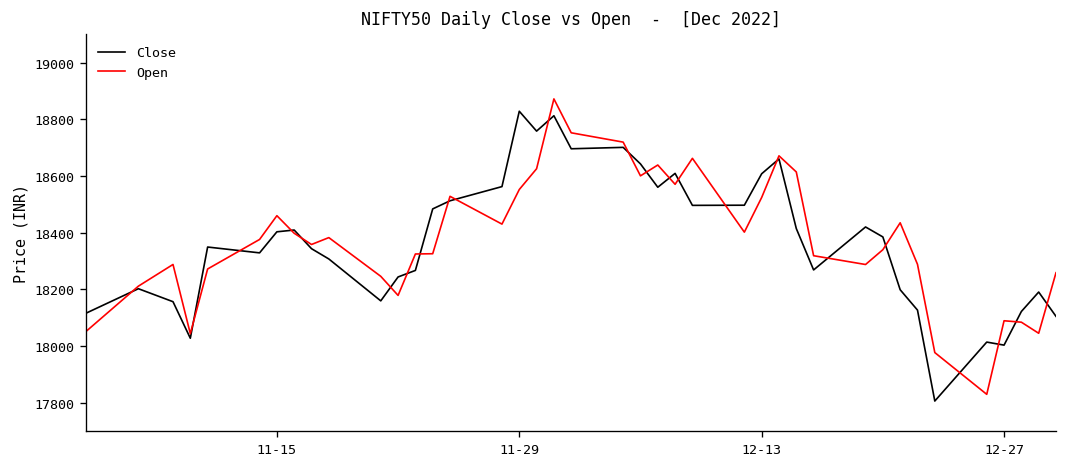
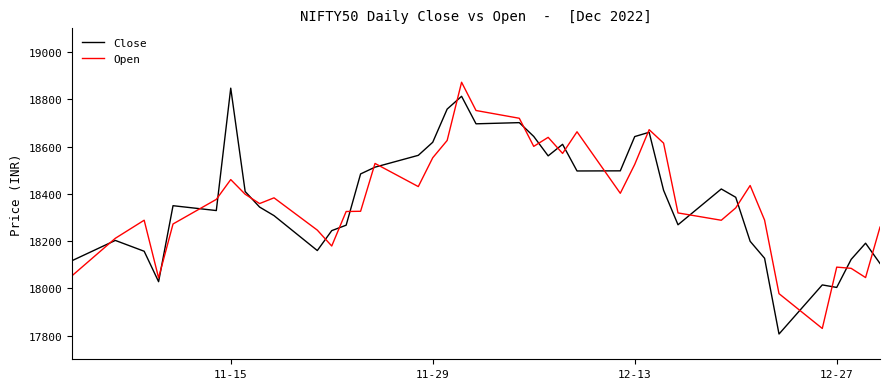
  {
    "Close": {
-     "11-15": 18400,
-     "11-29": 18830,
-     "12-13": 18610,
+     "11-15": 18850,
+     "11-29": 18620,
+     "12-13": 18640,
      "12-27": 18000
    },
    "Open": {
      "11-15": 18460,
      "11-29": 18550,
      "12-13": 18520,
      "12-27": 18090
    }
  }
